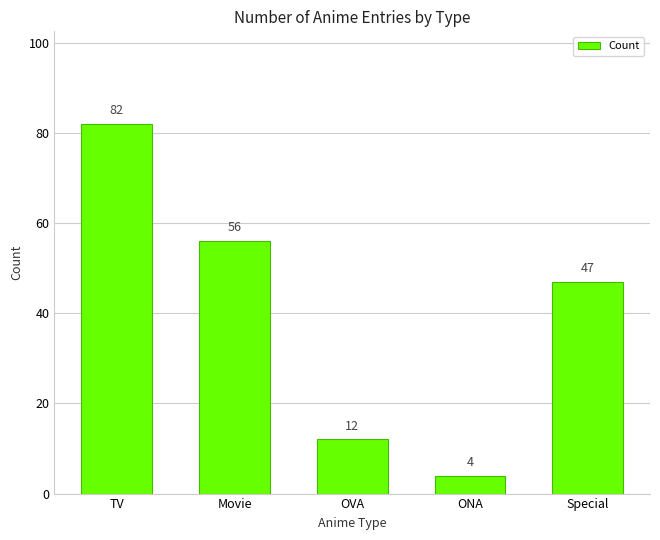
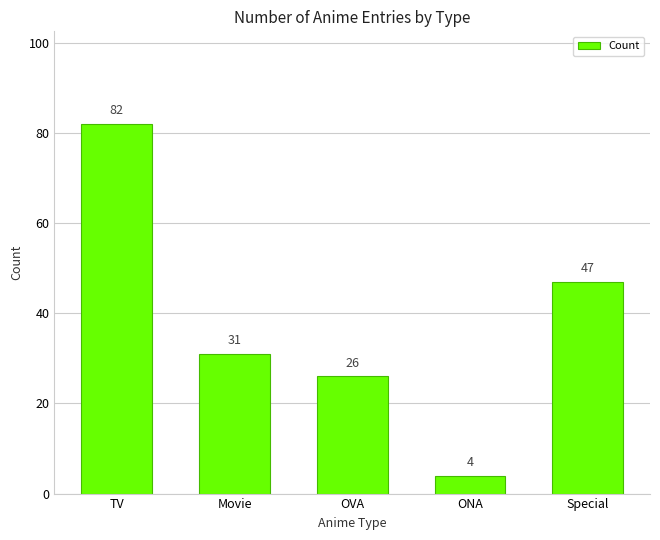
  {
    "TV": 82,
-   "Movie": 56,
-   "OVA": 12,
+   "Movie": 31,
+   "OVA": 26,
    "ONA": 4,
    "Special": 47
  }
